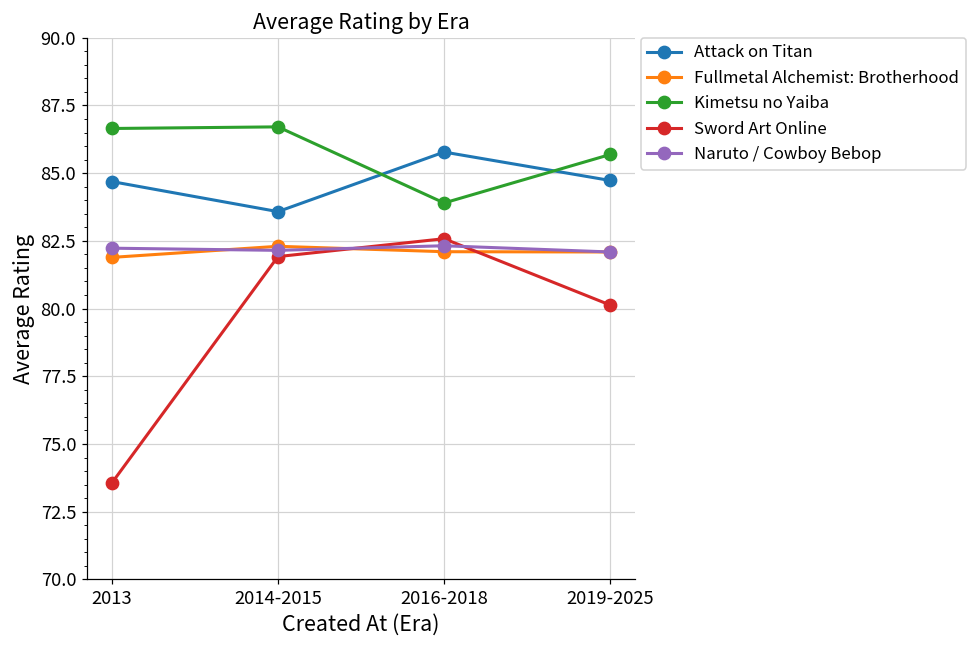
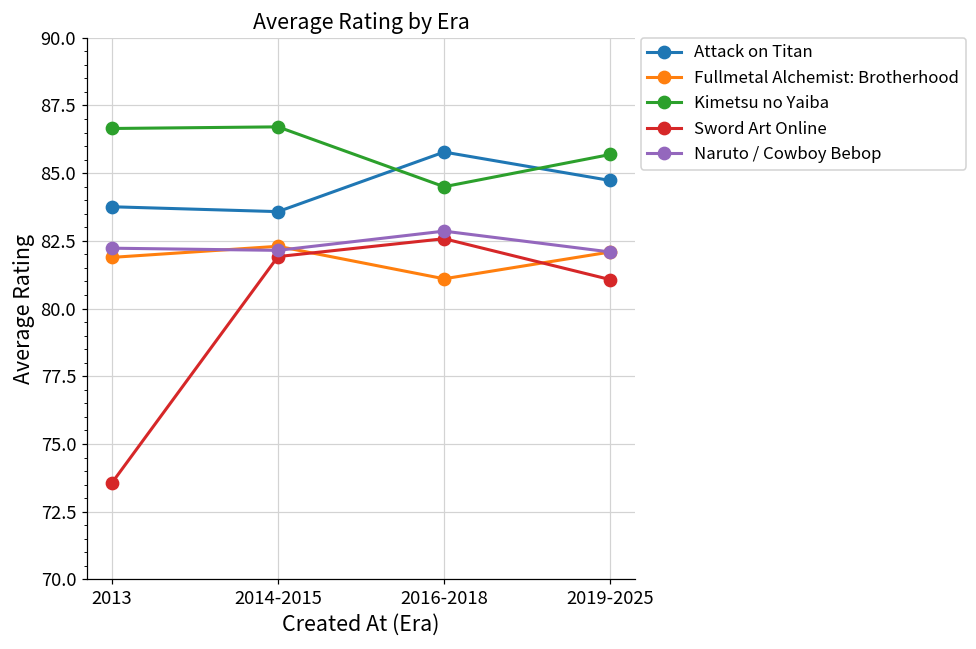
  {
    "Attack on Titan": {
-     "2013": 84.7,
+     "2013": 83.8,
      "2014-2015": 83.6,
      "2016-2018": 85.8,
      "2019-2025": 84.7
    },
    "Fullmetal Alchemist: Brotherhood": {
      "2013": 81.9,
      "2014-2015": 82.3,
-     "2016-2018": 82.1
+     "2016-2018": 81.1
    },
    "Kimetsu no Yaiba": {
      "2013": 86.7,
      "2014-2015": 86.7,
-     "2016-2018": 83.9,
+     "2016-2018": 84.5,
      "2019-2025": 85.7
    },
    "Sword Art Online": {
      "2013": 73.6,
      "2014-2015": 81.9,
      "2016-2018": 82.6,
-     "2019-2025": 80.1
+     "2019-2025": 81.1
    },
    "Naruto / Cowboy Bebop": {
      "2013": 82.2,
      "2014-2015": 82.2,
-     "2016-2018": 82.3
+     "2016-2018": 82.9
    }
  }
